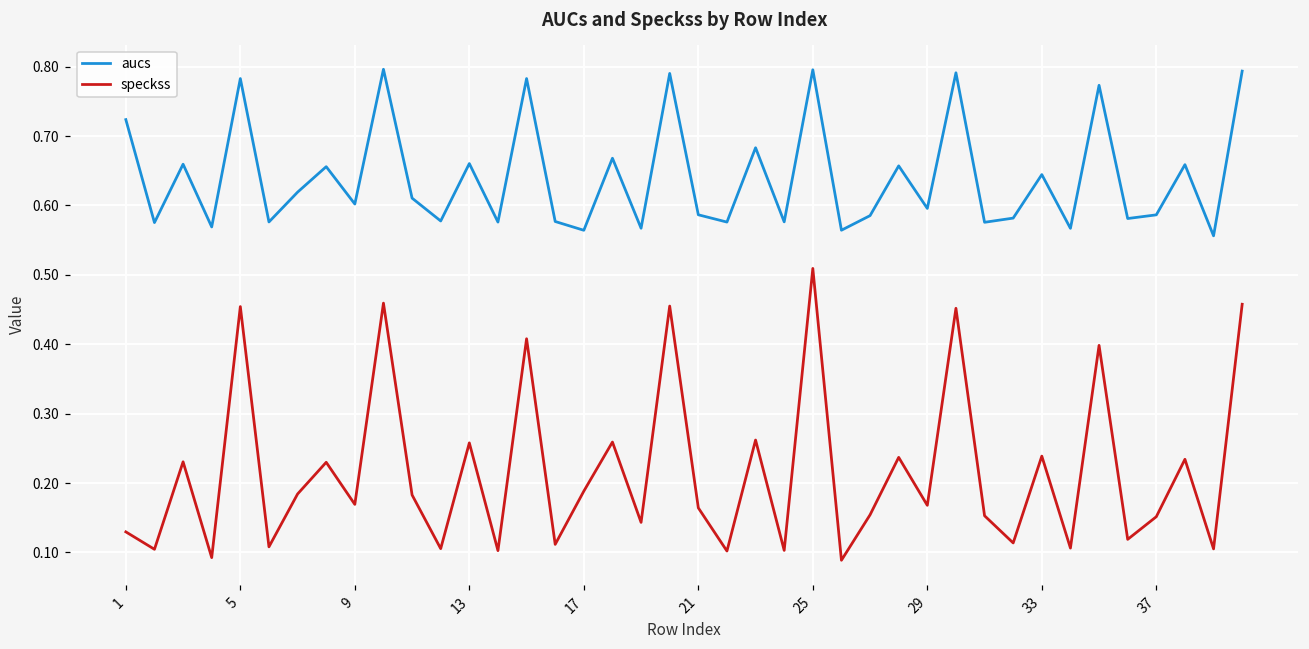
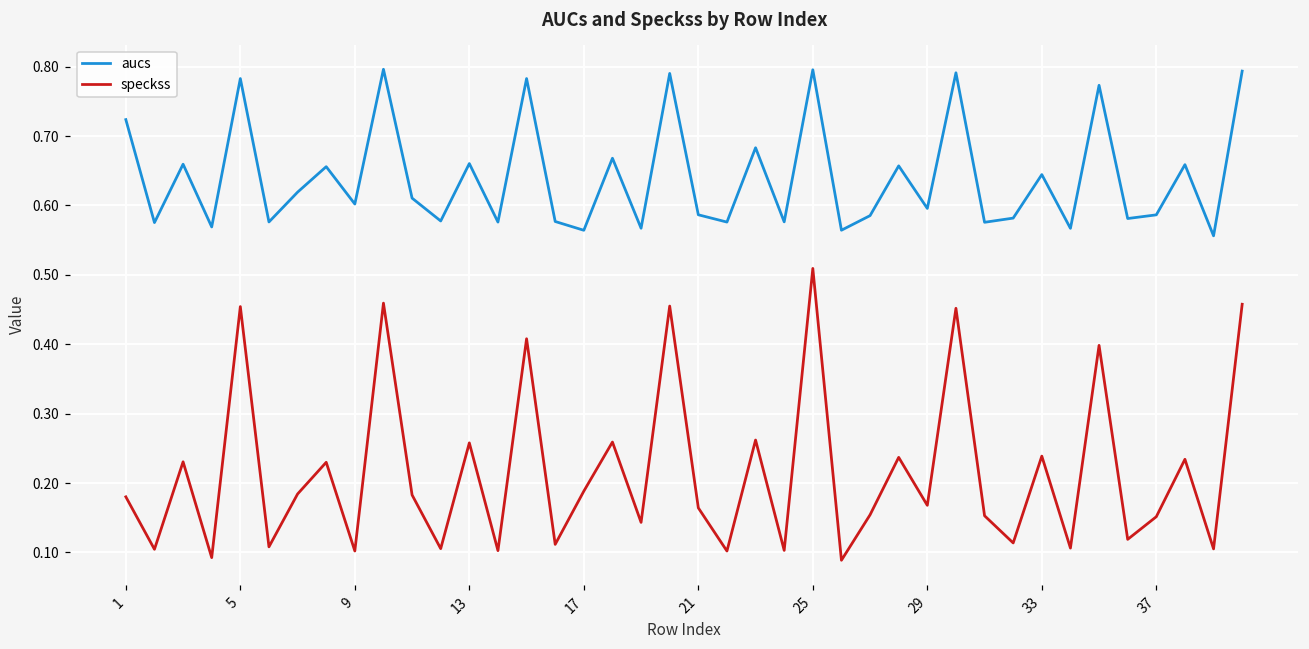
  {
    "aucs": {
      "1": 0.72,
      "5": 0.78,
      "9": 0.60,
      "13": 0.66,
      "17": 0.56,
      "21": 0.59,
      "25": 0.80,
      "29": 0.60,
      "33": 0.64,
      "37": 0.59
    },
    "speckss": {
-     "1": 0.13,
+     "1": 0.18,
      "5": 0.45,
-     "9": 0.17,
+     "9": 0.10,
      "13": 0.26,
      "17": 0.19,
      "21": 0.16,
      "25": 0.51,
      "29": 0.17,
      "33": 0.24,
      "37": 0.15
    }
  }
